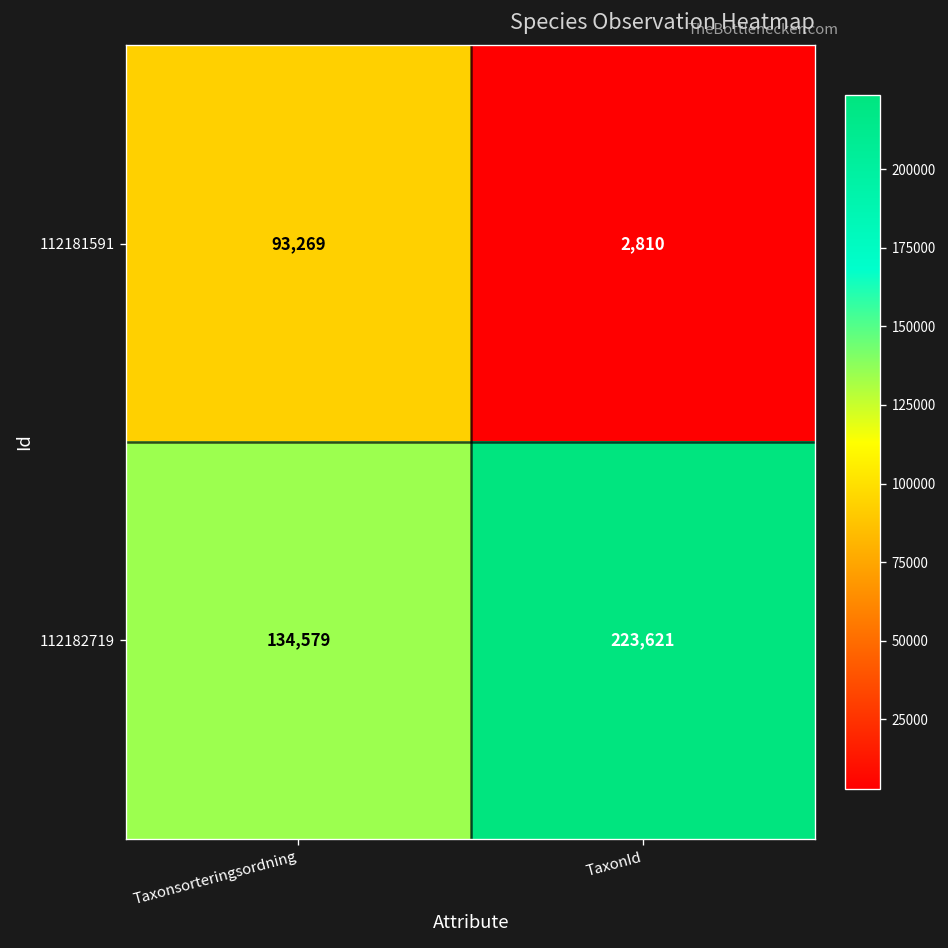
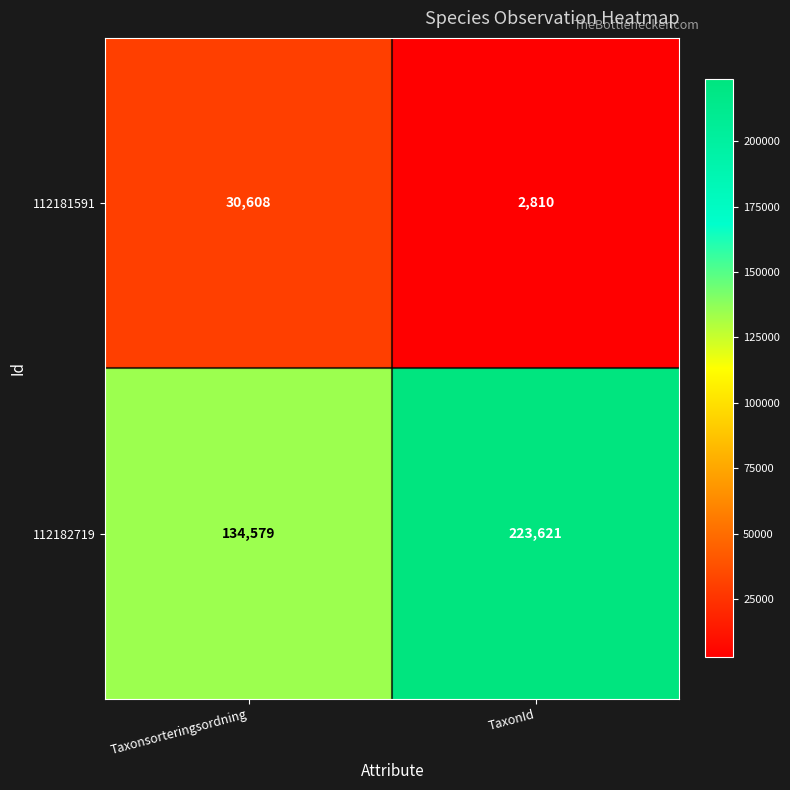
  {
    "112181591": {
-     "Taxonsorteringsordning": "93,269",
+     "Taxonsorteringsordning": "30,608",
      "TaxonId": "2,810"
    },
    "112182719": {
      "Taxonsorteringsordning": "134,579",
      "TaxonId": "223,621"
    }
  }
